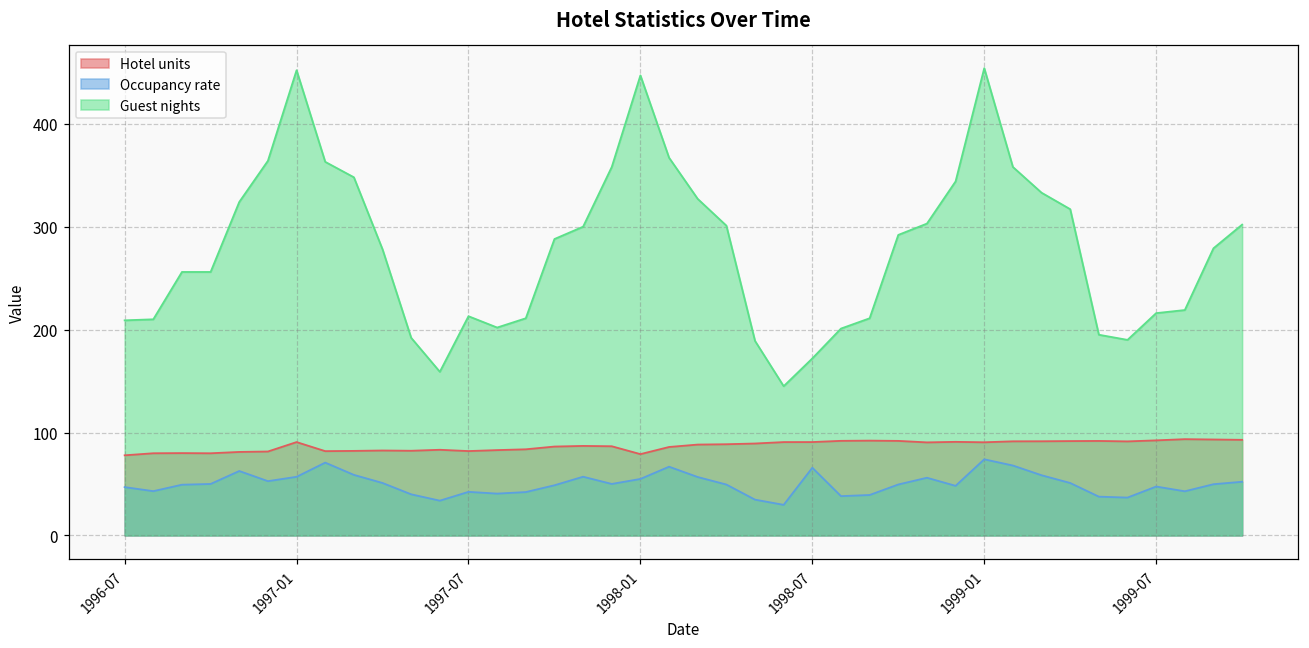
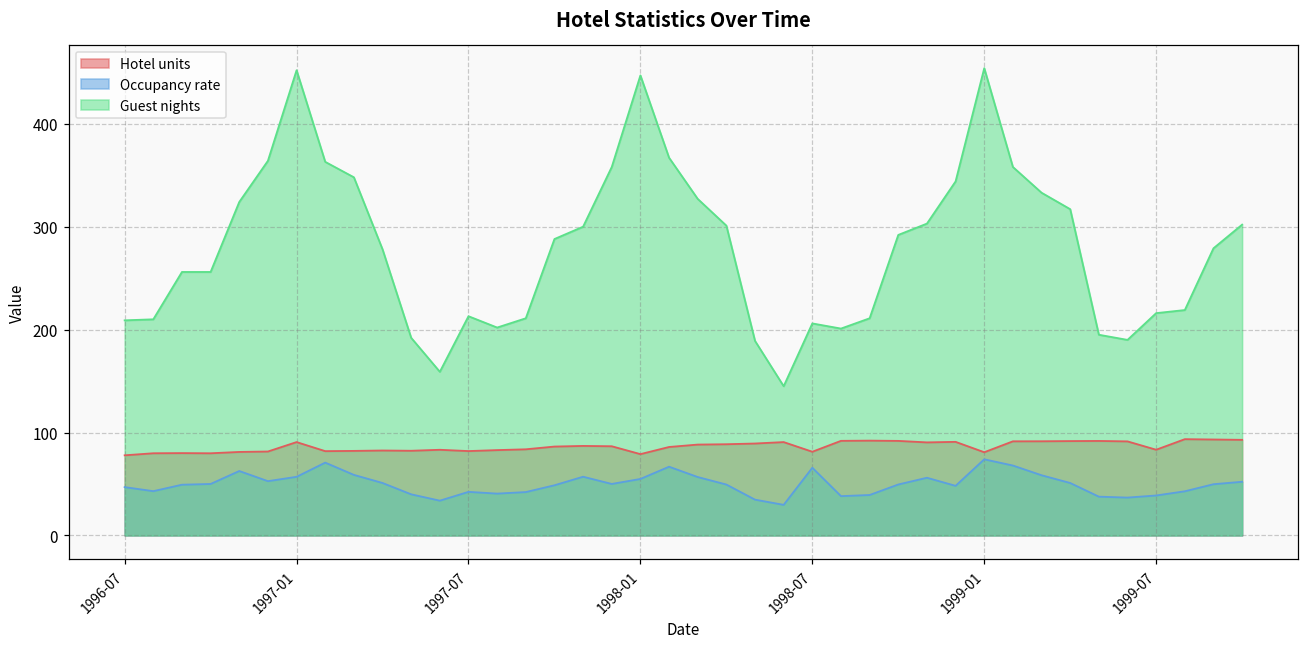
  {
    "Hotel units": {
      "1996-07": 80,
      "1997-01": 90,
      "1997-07": 80,
      "1998-01": 80,
-     "1998-07": 90,
-     "1999-01": 90,
-     "1999-07": 90
+     "1998-07": 80,
+     "1999-01": 80,
+     "1999-07": 80
    },
    "Occupancy rate": {
      "1996-07": 50,
      "1997-01": 60,
      "1997-07": 40,
      "1998-01": 50,
      "1998-07": 70,
      "1999-01": 70,
-     "1999-07": 50
+     "1999-07": 40
    },
    "Guest nights": {
      "1996-07": 210,
      "1997-01": 450,
      "1997-07": 210,
      "1998-01": 450,
-     "1998-07": 170,
+     "1998-07": 210,
      "1999-01": 450,
      "1999-07": 220
    }
  }
